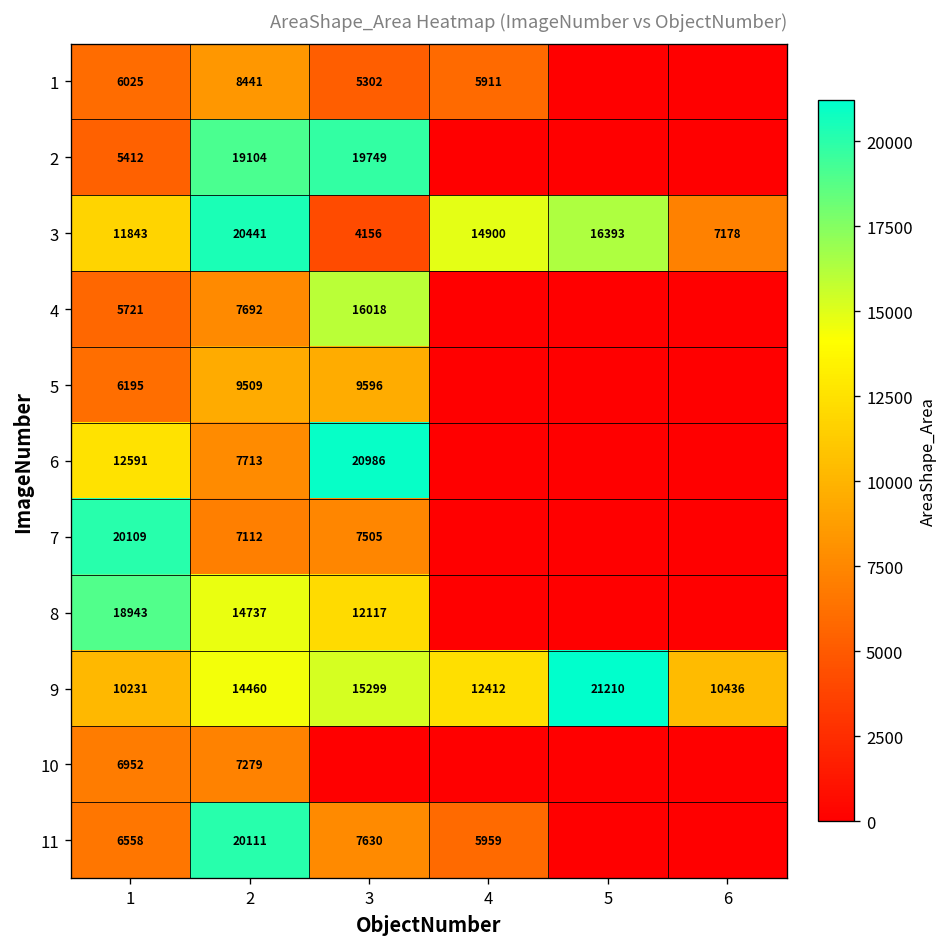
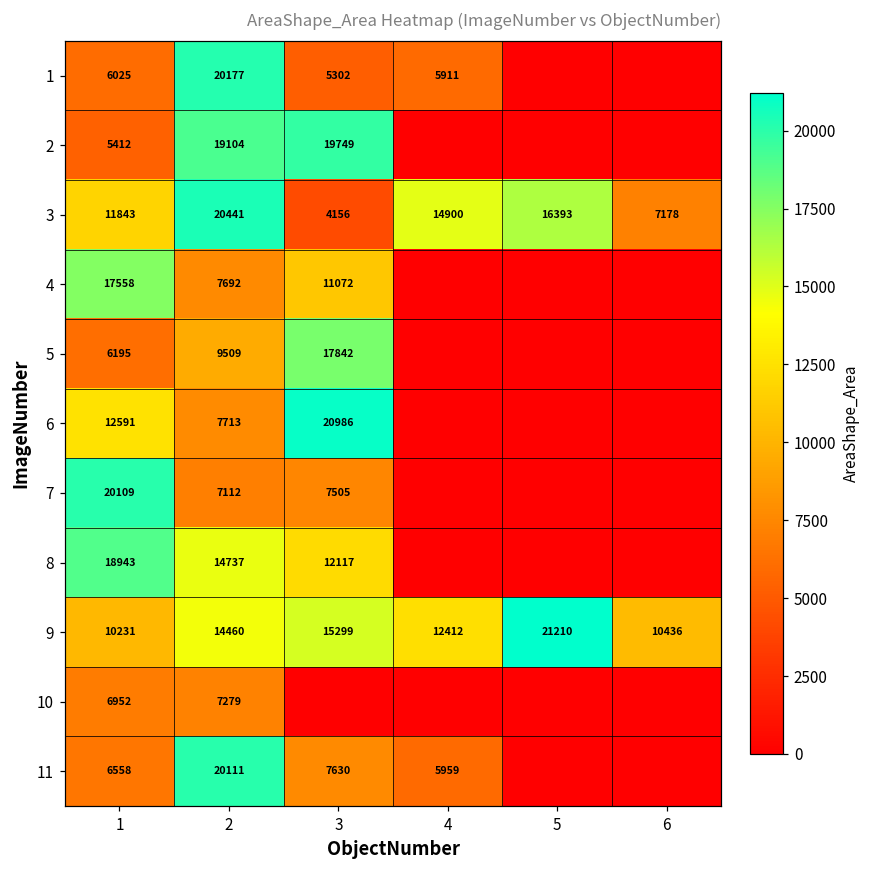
  {
    "1": {
      "1": 6025,
-     "2": 8441,
+     "2": 20177,
      "3": 5302,
      "4": 5911
    },
    "2": {
      "1": 5412,
      "2": 19104,
      "3": 19749
    },
    "3": {
      "1": 11843,
      "2": 20441,
      "3": 4156,
      "4": 14900,
      "5": 16393,
      "6": 7178
    },
    "4": {
-     "1": 5721,
+     "1": 17558,
      "2": 7692,
-     "3": 16018
+     "3": 11072
    },
    "5": {
      "1": 6195,
      "2": 9509,
-     "3": 9596
+     "3": 17842
    },
    "6": {
      "1": 12591,
      "2": 7713,
      "3": 20986
    },
    "7": {
      "1": 20109,
      "2": 7112,
      "3": 7505
    },
    "8": {
      "1": 18943,
      "2": 14737,
      "3": 12117
    },
    "9": {
      "1": 10231,
      "2": 14460,
      "3": 15299,
      "4": 12412,
      "5": 21210,
      "6": 10436
    },
    "10": {
      "1": 6952,
      "2": 7279
    },
    "11": {
      "1": 6558,
      "2": 20111,
      "3": 7630,
      "4": 5959
    }
  }
